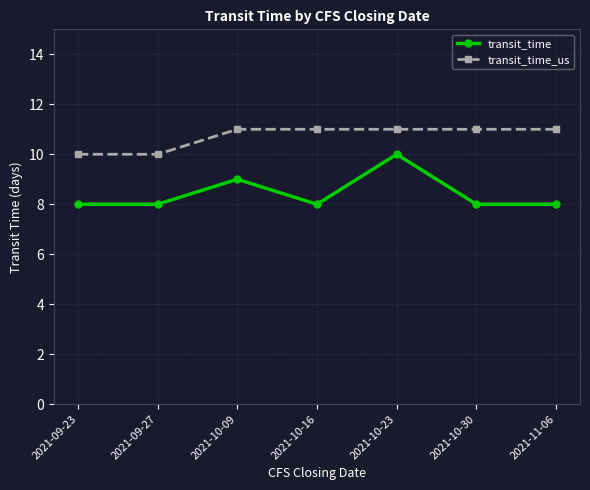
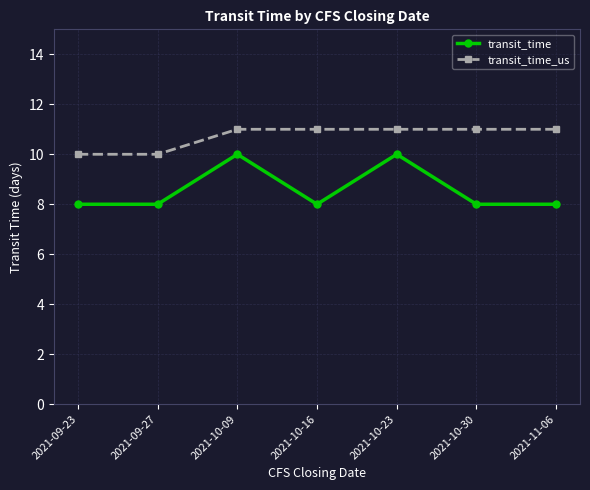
  {
    "transit_time": {
      "2021-09-23": 8,
      "2021-09-27": 8,
-     "2021-10-09": 9,
+     "2021-10-09": 10,
      "2021-10-16": 8,
      "2021-10-23": 10,
      "2021-10-30": 8,
      "2021-11-06": 8
    },
    "transit_time_us": {
      "2021-09-23": 10,
      "2021-09-27": 10,
      "2021-10-09": 11,
      "2021-10-16": 11,
      "2021-10-23": 11,
      "2021-10-30": 11,
      "2021-11-06": 11
    }
  }
